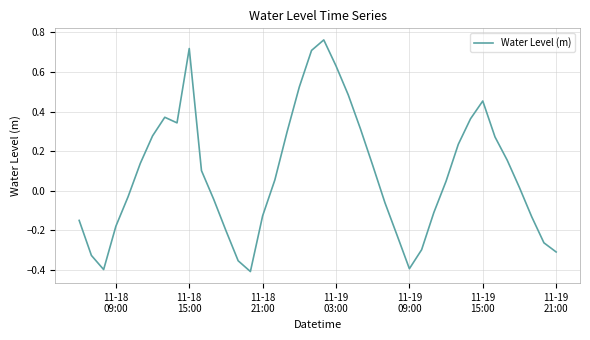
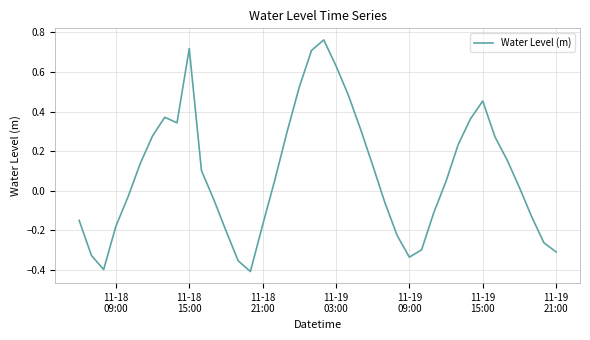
  {
    "11-18 09:00": -0.18,
    "11-18 15:00": 0.72,
-   "11-18 21:00": -0.13,
+   "11-18 21:00": -0.17,
    "11-19 03:00": 0.63,
-   "11-19 09:00": -0.39,
+   "11-19 09:00": -0.34,
    "11-19 15:00": 0.45,
    "11-19 21:00": -0.31
  }
